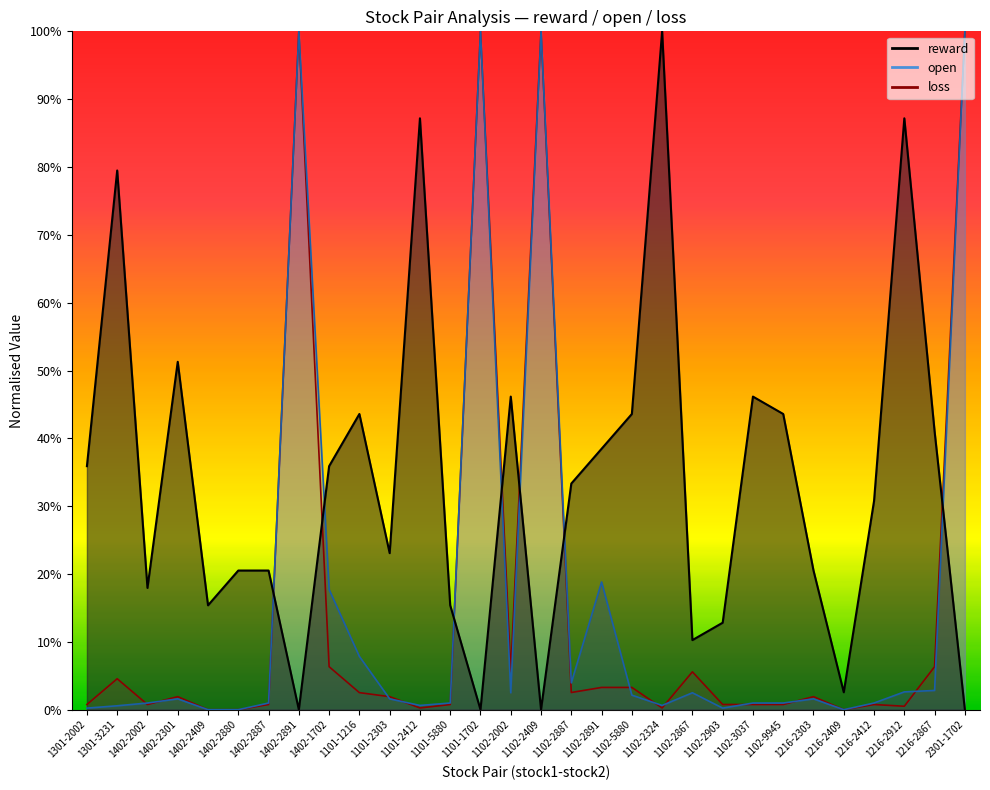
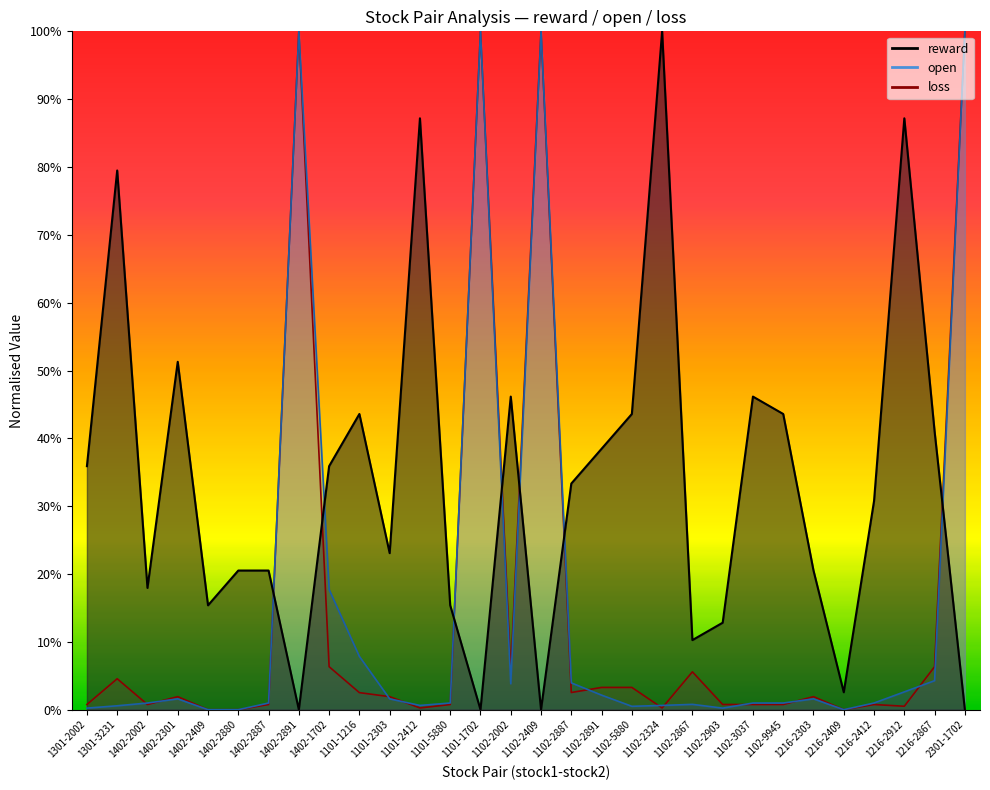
  {
    "open": {
      "1301-2002": "0%",
      "1301-3231": "1%",
      "1402-1702": "18%",
      "1101-1216": "8%",
      "1101-2412": "1%",
-     "1102-2002": "2%",
+     "1102-2002": "4%",
      "1102-2887": "4%",
-     "1102-2891": "19%",
-     "1102-5880": "2%",
+     "1102-2891": "2%",
+     "1102-5880": "0%",
      "1102-2324": "1%",
-     "1102-2867": "2%",
+     "1102-2867": "1%",
      "1102-2903": "0%",
      "1216-2912": "3%",
-     "1216-2867": "3%"
+     "1216-2867": "4%"
    }
  }
